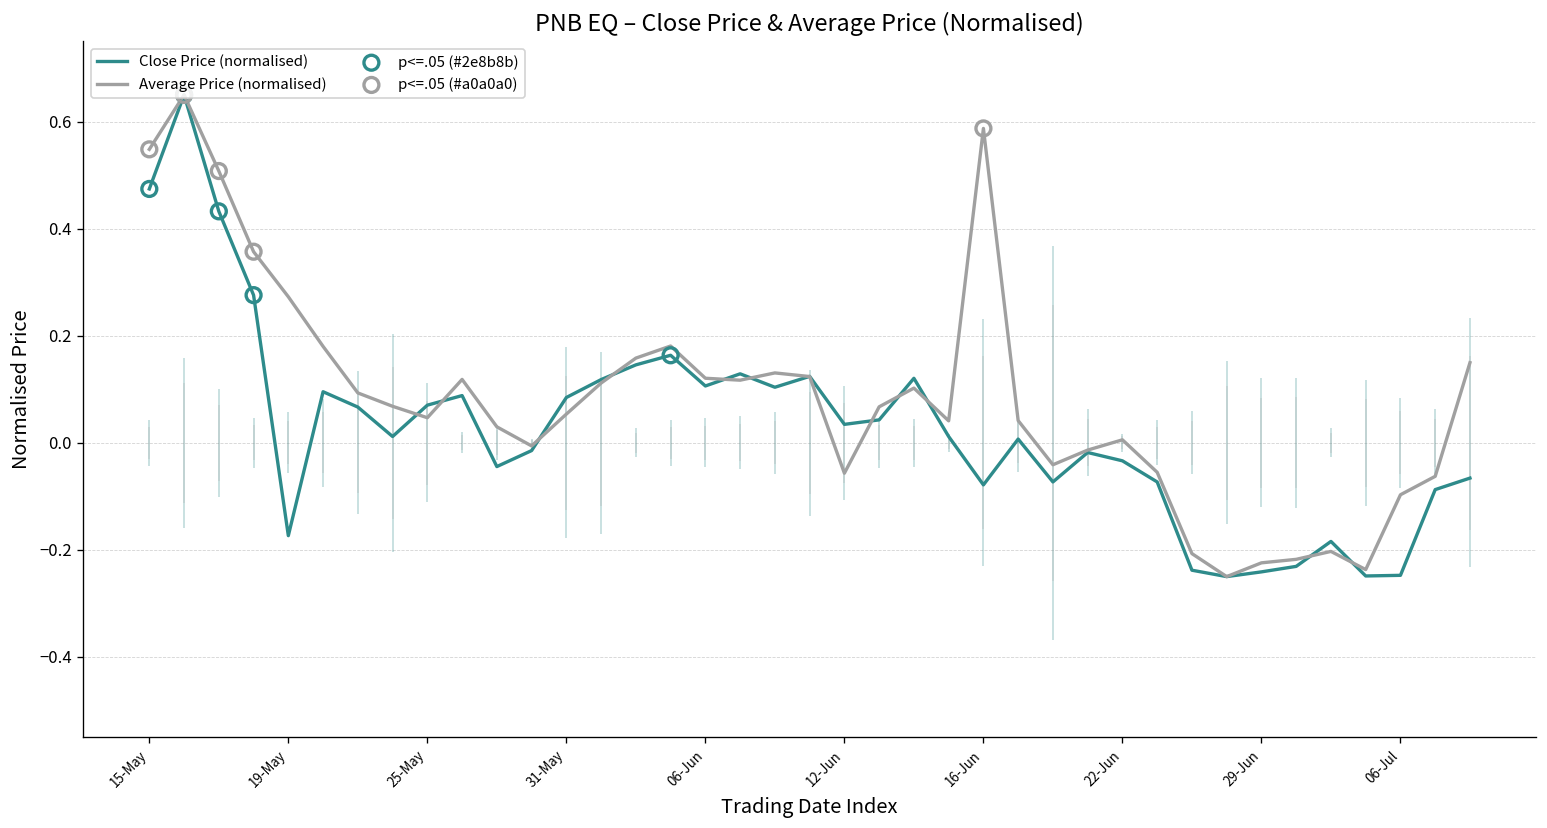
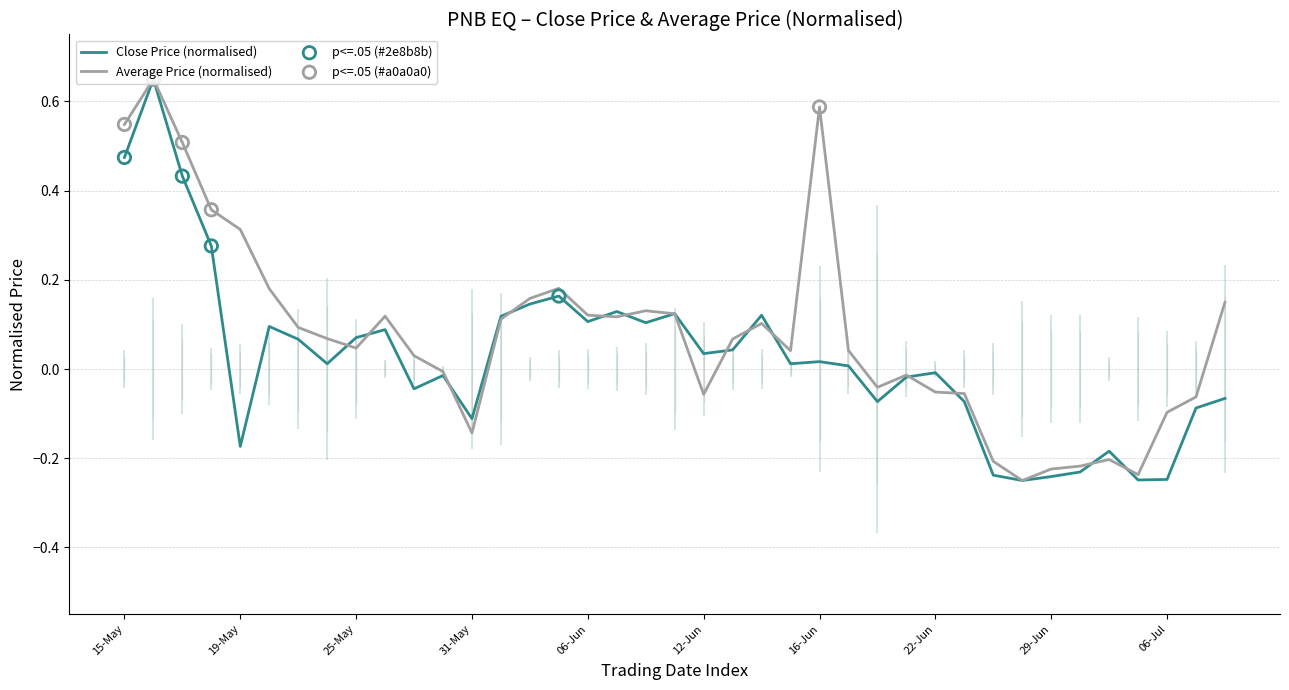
  {
    "Close Price (normalised)": {
      "19-May": -0.17,
      "25-May": 0.07,
-     "31-May": 0.08,
+     "31-May": -0.11,
      "06-Jun": 0.11,
      "12-Jun": 0.03,
-     "16-Jun": -0.08,
-     "22-Jun": -0.03,
+     "16-Jun": 0.02,
+     "22-Jun": -0.01,
      "29-Jun": -0.24,
      "06-Jul": -0.25
    },
    "Average Price (normalised)": {
-     "19-May": 0.27,
+     "19-May": 0.31,
      "25-May": 0.05,
-     "31-May": 0.05,
+     "31-May": -0.14,
      "06-Jun": 0.12,
      "12-Jun": -0.06,
-     "22-Jun": 0.01,
+     "22-Jun": -0.05,
      "29-Jun": -0.22,
      "06-Jul": -0.10
    }
  }
